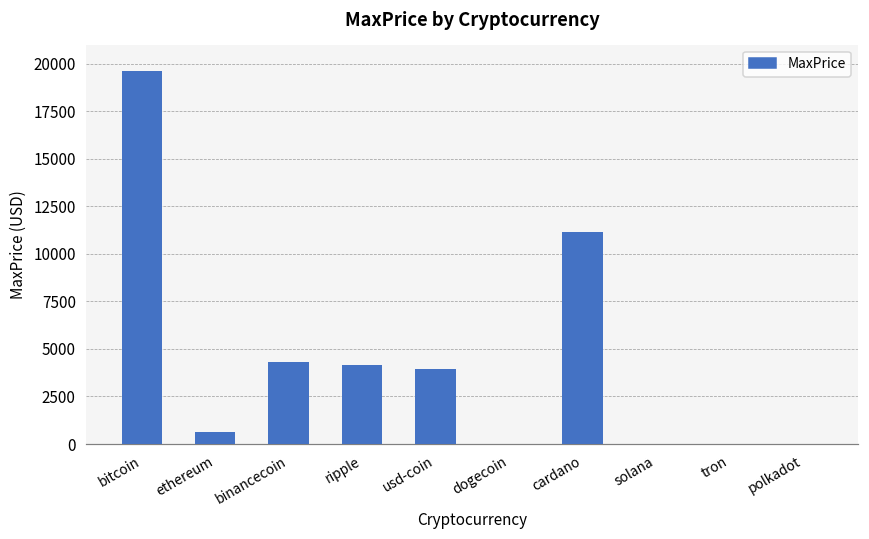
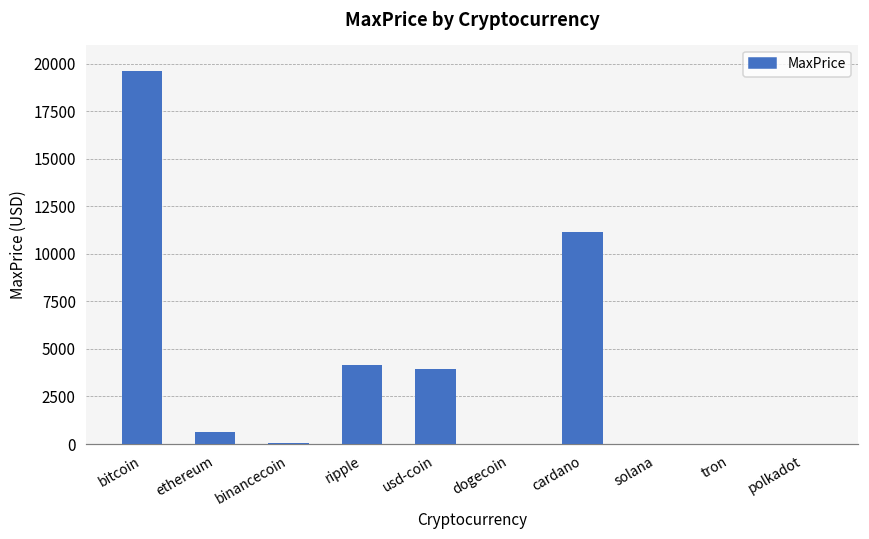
  {
    "bitcoin": 19600,
    "ethereum": 600,
-   "binancecoin": 4300,
+   "binancecoin": 0,
    "ripple": 4200,
    "usd-coin": 4000,
    "cardano": 11100
  }
